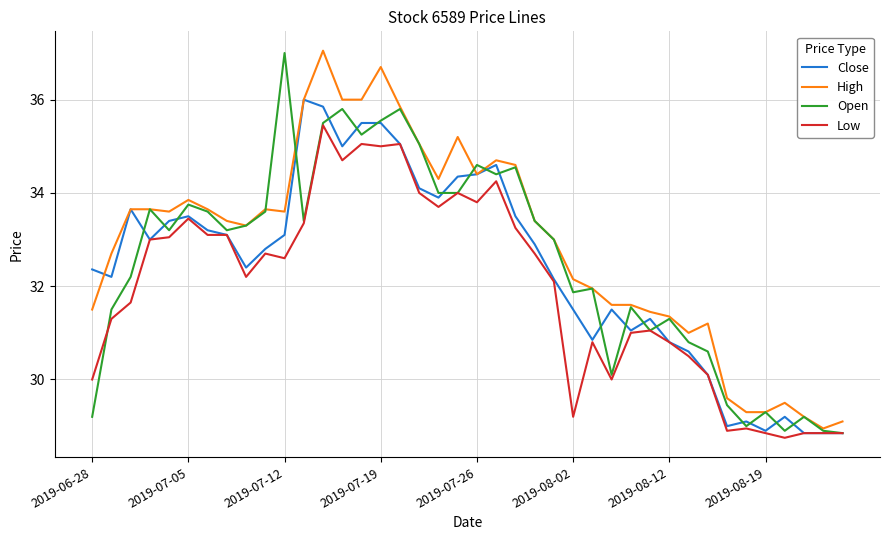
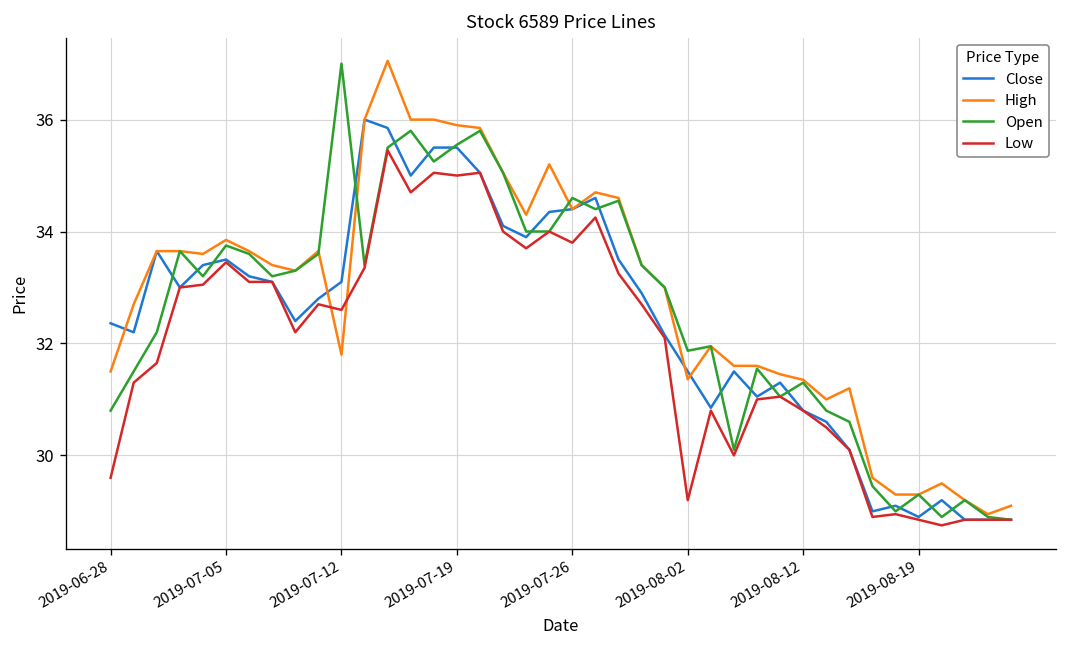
  {
    "Close": {
      "2019-06-28": 32.4,
      "2019-07-12": 33.1,
      "2019-08-02": 31.5
    },
    "High": {
      "2019-06-28": 31.5,
      "2019-07-05": 33.9,
-     "2019-07-12": 33.6,
-     "2019-07-19": 36.7,
-     "2019-08-02": 32.2
+     "2019-07-12": 31.8,
+     "2019-07-19": 35.9,
+     "2019-08-02": 31.4
    },
    "Open": {
-     "2019-06-28": 29.2,
+     "2019-06-28": 30.8,
      "2019-07-05": 33.8,
      "2019-07-12": 37.0,
      "2019-07-26": 34.6,
      "2019-08-02": 31.9
    },
    "Low": {
-     "2019-06-28": 30.0,
+     "2019-06-28": 29.6,
      "2019-07-12": 32.6,
      "2019-07-19": 35.0,
      "2019-07-26": 33.8,
      "2019-08-02": 29.2
    }
  }
